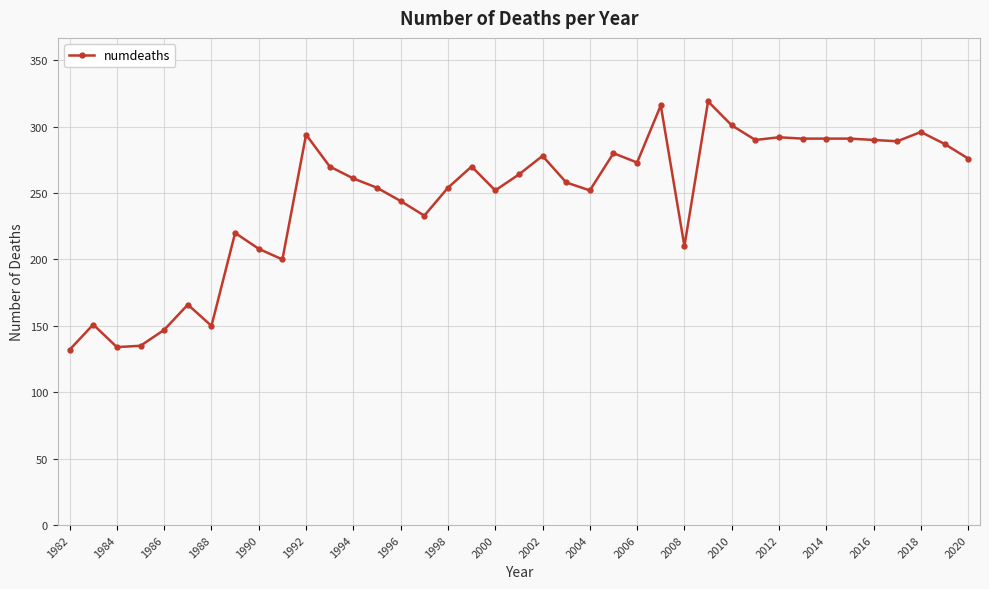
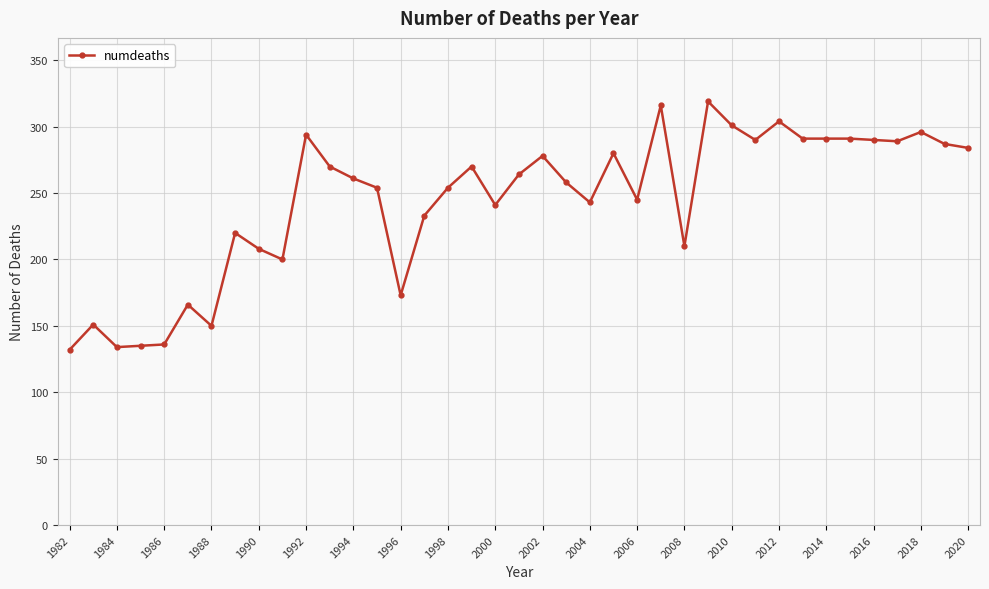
  {
    "1982": 132,
    "1984": 134,
-   "1986": 147,
+   "1986": 136,
    "1988": 150,
    "1990": 208,
    "1992": 294,
    "1994": 261,
-   "1996": 244,
+   "1996": 173,
    "1998": 254,
-   "2000": 252,
+   "2000": 241,
    "2002": 278,
-   "2004": 252,
-   "2006": 273,
+   "2004": 243,
+   "2006": 245,
    "2008": 210,
    "2010": 301,
-   "2012": 292,
+   "2012": 304,
    "2014": 291,
    "2016": 290,
    "2018": 296,
-   "2020": 276
+   "2020": 284
  }
